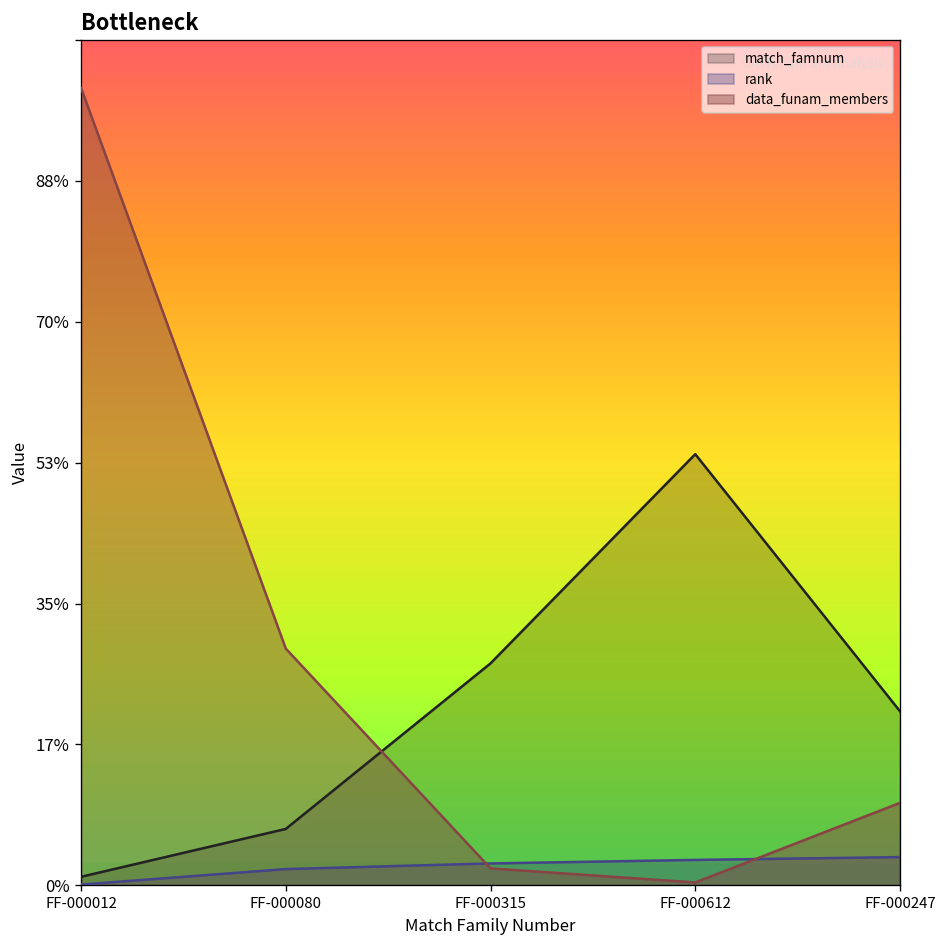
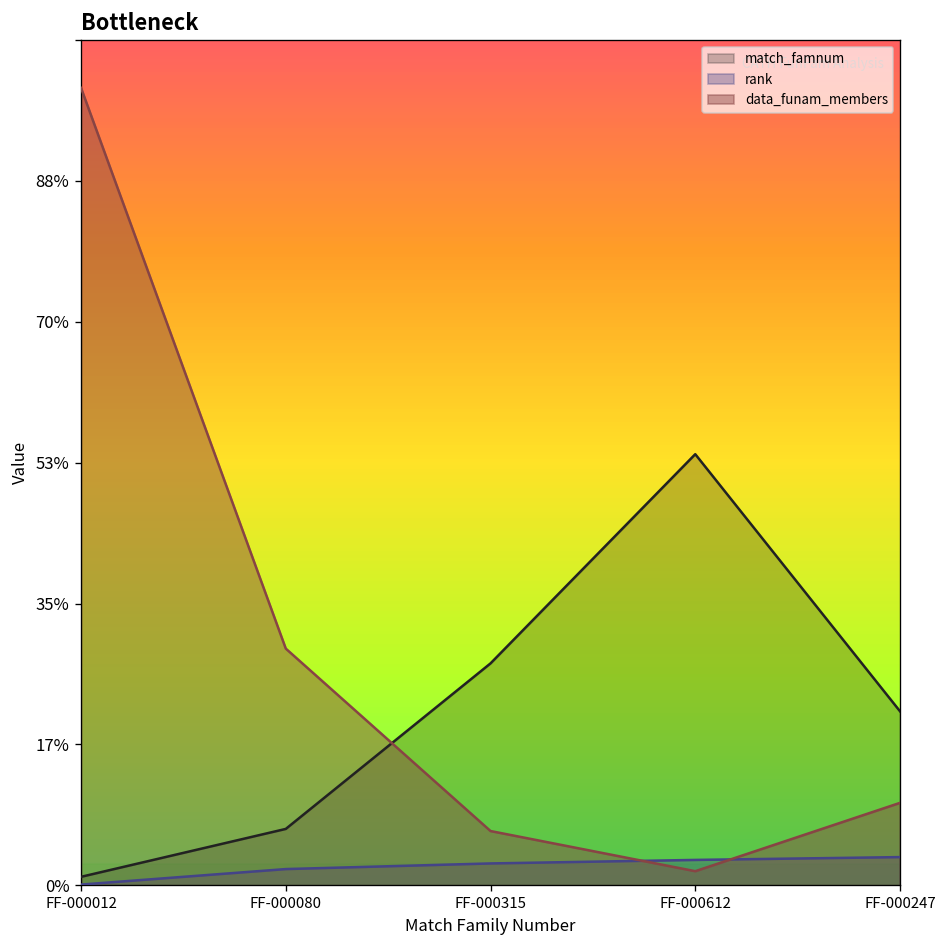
  {
    "data_funam_members": {
      "FF-000012": "100%",
      "FF-000080": "30%",
-     "FF-000315": "2%",
-     "FF-000612": "0%",
+     "FF-000315": "7%",
+     "FF-000612": "2%",
      "FF-000247": "10%"
    }
  }
